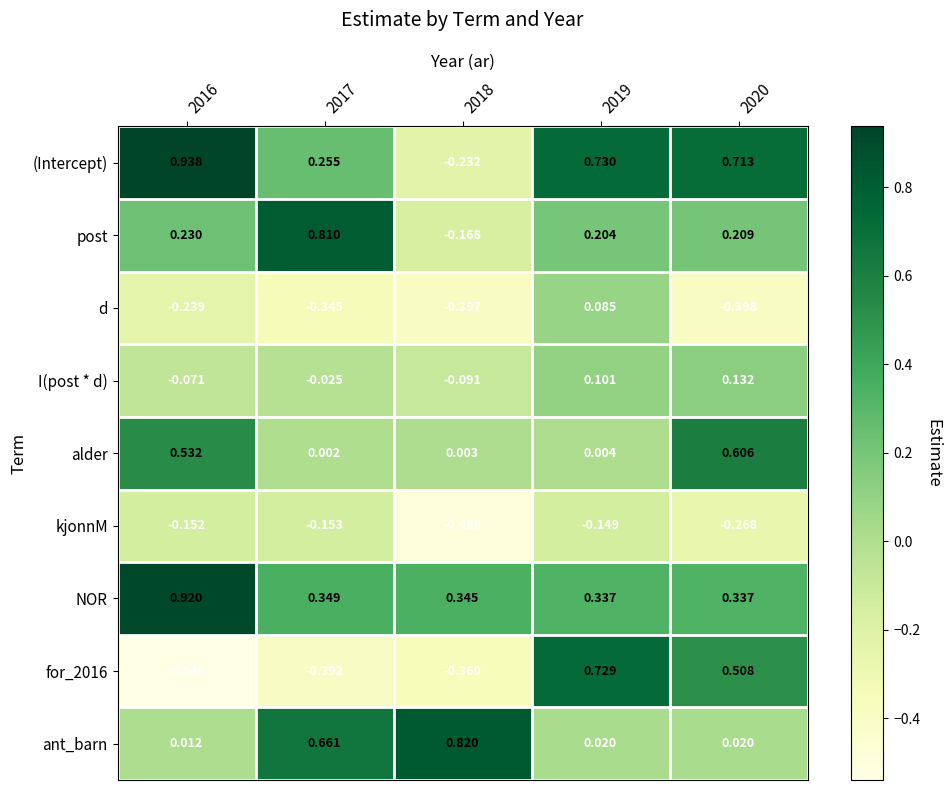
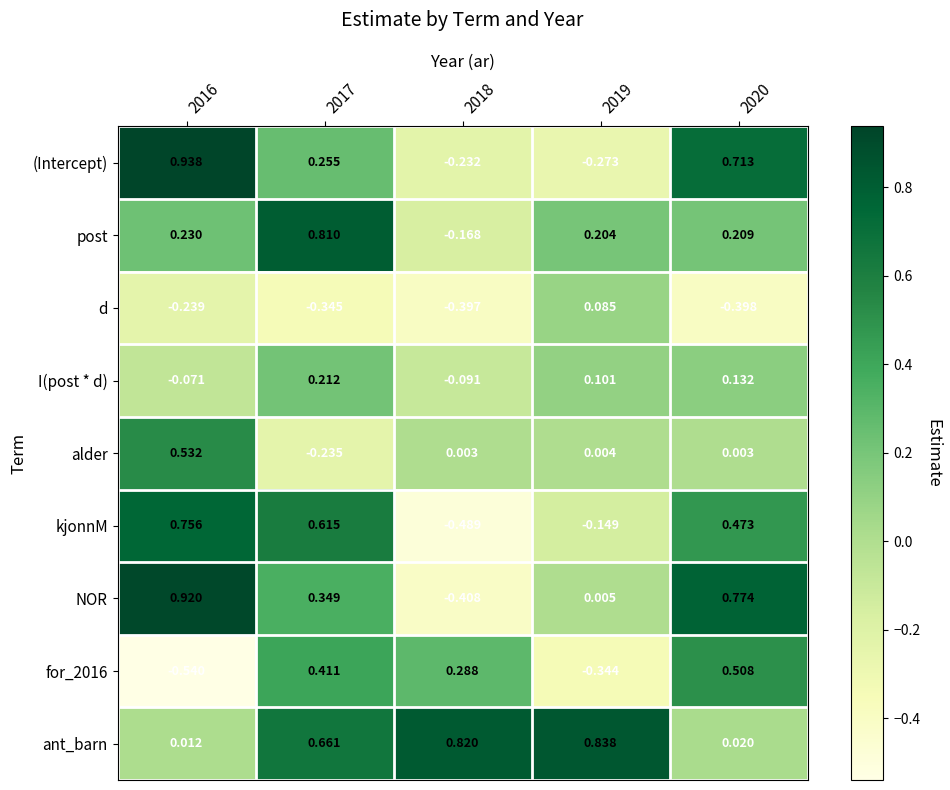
  {
    "(Intercept)": {
      "2016": 0.938,
      "2017": 0.255,
      "2018": -0.232,
-     "2019": 0.730,
+     "2019": -0.273,
      "2020": 0.713
    },
    "post": {
      "2016": 0.230,
      "2017": 0.810,
      "2018": -0.168,
      "2019": 0.204,
      "2020": 0.209
    },
    "d": {
      "2016": -0.239,
      "2017": -0.345,
      "2018": -0.397,
      "2019": 0.085,
      "2020": -0.398
    },
    "I(post * d)": {
      "2016": -0.071,
-     "2017": -0.025,
+     "2017": 0.212,
      "2018": -0.091,
      "2019": 0.101,
      "2020": 0.132
    },
    "alder": {
      "2016": 0.532,
-     "2017": 0.002,
+     "2017": -0.235,
      "2018": 0.003,
      "2019": 0.004,
-     "2020": 0.606
+     "2020": 0.003
    },
    "kjonnM": {
-     "2016": -0.152,
-     "2017": -0.153,
+     "2016": 0.756,
+     "2017": 0.615,
      "2019": -0.149,
-     "2020": -0.268
+     "2020": 0.473
    },
    "NOR": {
      "2016": 0.920,
      "2017": 0.349,
-     "2018": 0.345,
-     "2019": 0.337,
-     "2020": 0.337
+     "2018": -0.408,
+     "2019": 0.005,
+     "2020": 0.774
    },
    "for_2016": {
-     "2017": -0.392,
-     "2018": -0.360,
-     "2019": 0.729,
+     "2017": 0.411,
+     "2018": 0.288,
+     "2019": -0.344,
      "2020": 0.508
    },
    "ant_barn": {
      "2016": 0.012,
      "2017": 0.661,
      "2018": 0.820,
-     "2019": 0.020,
+     "2019": 0.838,
      "2020": 0.020
    }
  }
